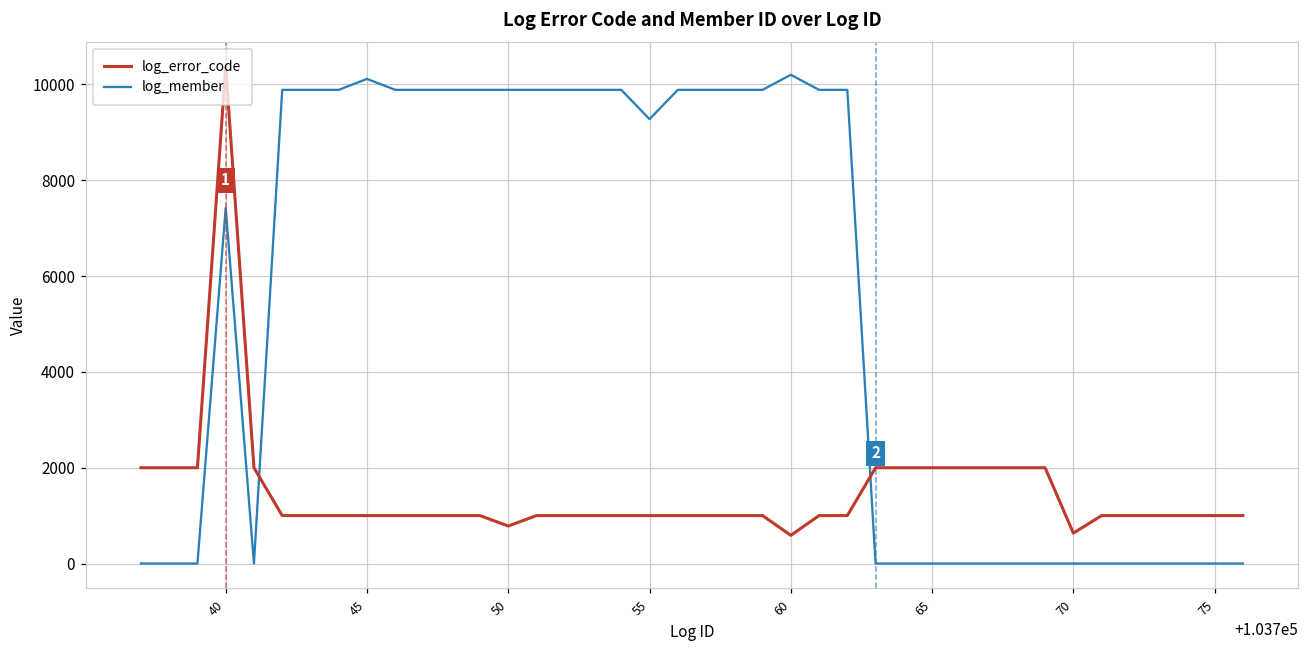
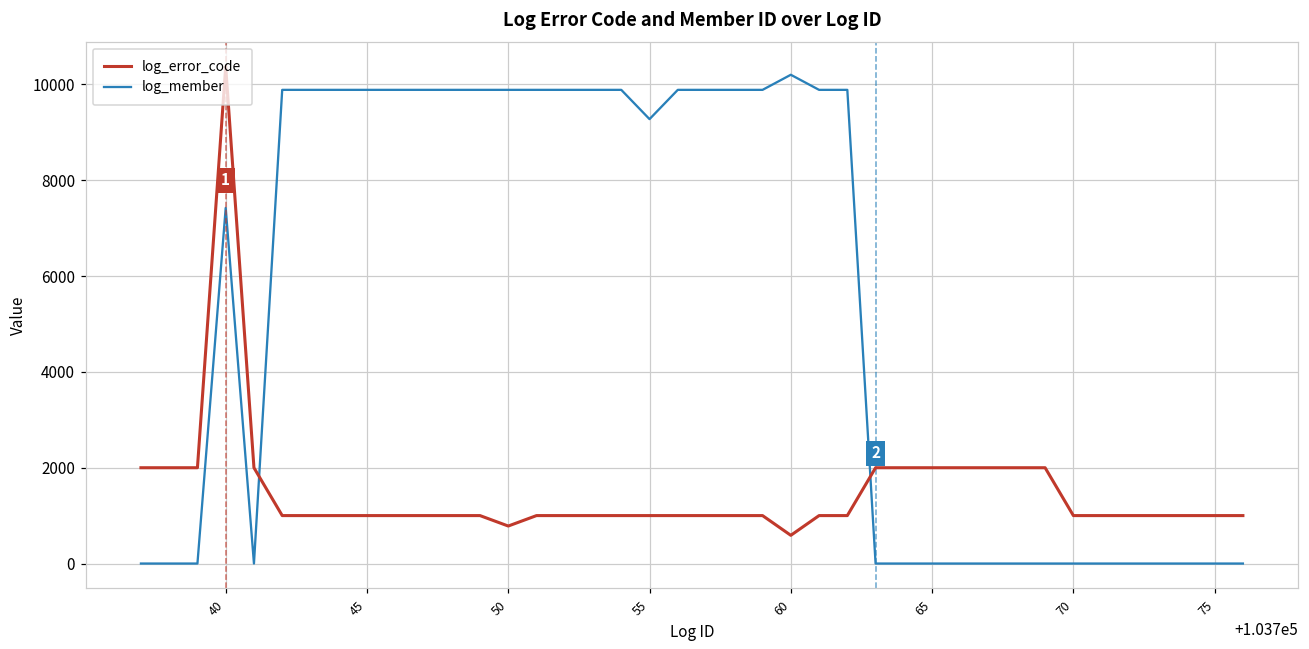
  {
    "log_error_code": {
      "45": 1000,
      "50": 800,
      "55": 1000,
      "60": 600,
      "65": 2000,
-     "70": 600,
+     "70": 1000,
      "75": 1000
    },
    "log_member": {
-     "45": 10100,
+     "45": 9900,
      "50": 9900,
      "55": 9300,
      "60": 10200,
      "65": 0,
      "70": 0,
      "75": 0
    }
  }
